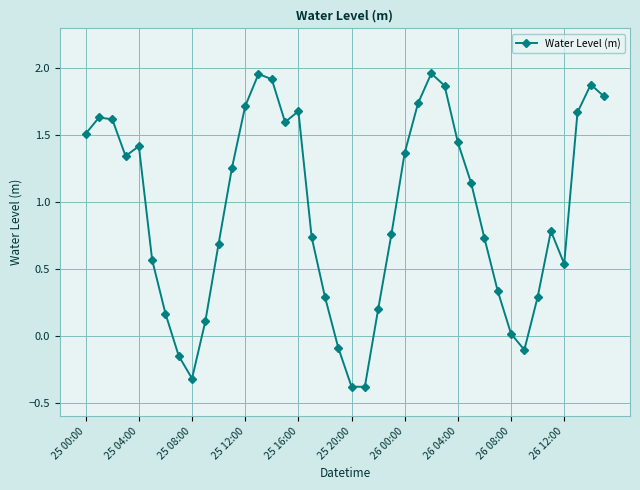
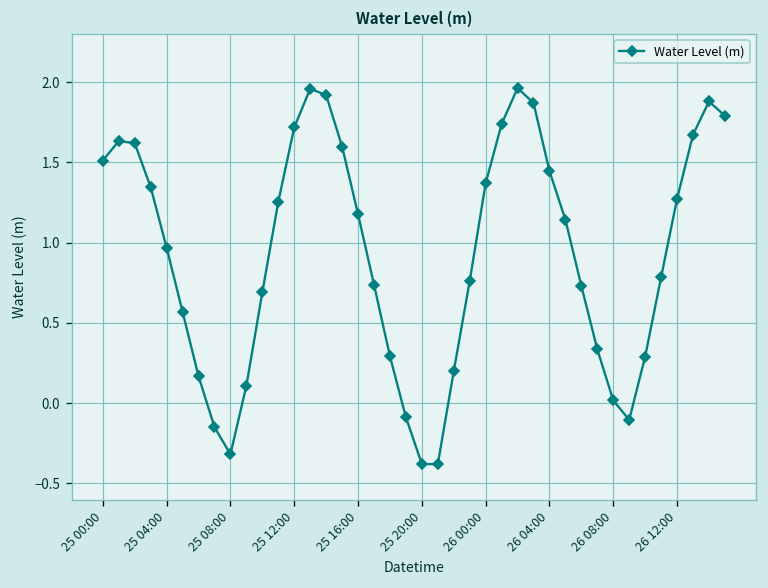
  {
    "25 00:00": 1.51,
-   "25 04:00": 1.42,
+   "25 04:00": 0.97,
    "25 08:00": -0.32,
    "25 12:00": 1.72,
-   "25 16:00": 1.68,
+   "25 16:00": 1.18,
    "25 20:00": -0.38,
    "26 00:00": 1.37,
    "26 04:00": 1.45,
    "26 08:00": 0.02,
-   "26 12:00": 0.54
+   "26 12:00": 1.27
  }
